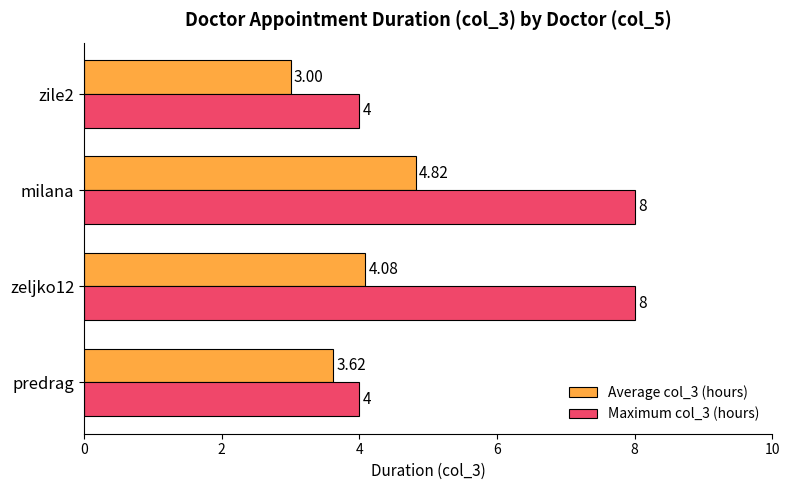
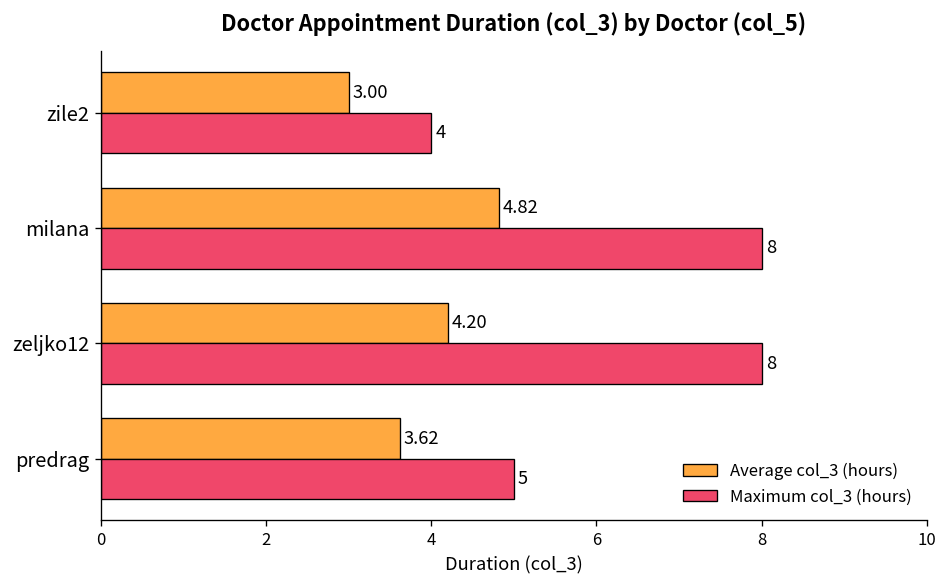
  {
    "Average col_3 (hours)": {
      "zile2": 3.00,
      "milana": 4.82,
-     "zeljko12": 4.08,
+     "zeljko12": 4.20,
      "predrag": 3.62
    },
    "Maximum col_3 (hours)": {
      "zile2": 4,
      "milana": 8,
      "zeljko12": 8,
-     "predrag": 4
+     "predrag": 5
    }
  }
